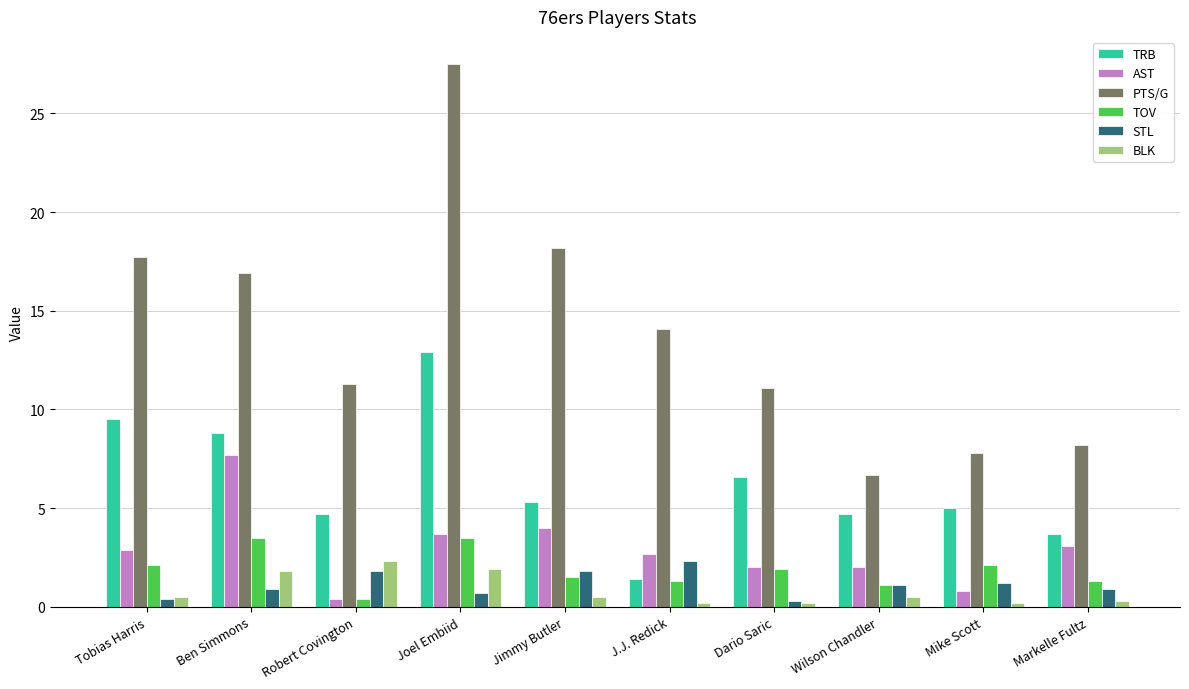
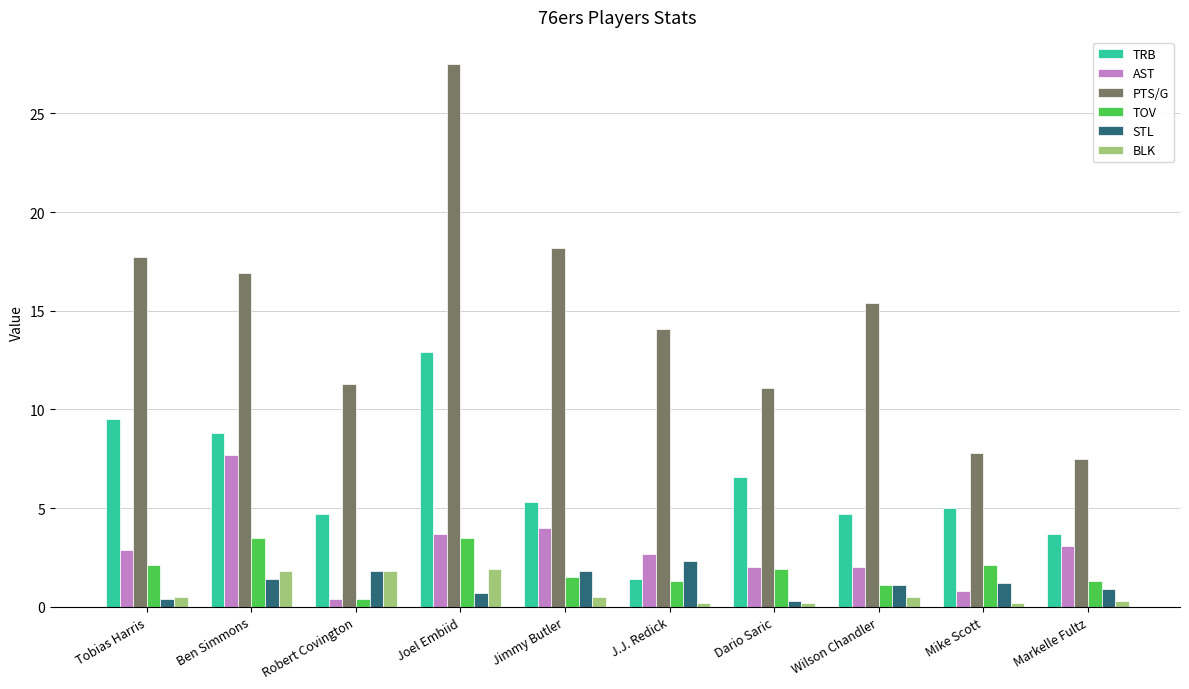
  {
    "TRB": {
      "Tobias Harris": 9.5,
      "Ben Simmons": 8.8,
      "Robert Covington": 4.7,
      "Joel Embiid": 12.9,
      "Jimmy Butler": 5.3,
      "J.J. Redick": 1.4,
      "Dario Saric": 6.6,
      "Wilson Chandler": 4.7,
      "Mike Scott": 5.0,
      "Markelle Fultz": 3.7
    },
    "AST": {
      "Tobias Harris": 2.9,
      "Ben Simmons": 7.7,
      "Robert Covington": 0.4,
      "Joel Embiid": 3.7,
      "Jimmy Butler": 4.0,
      "J.J. Redick": 2.7,
      "Dario Saric": 2.0,
      "Wilson Chandler": 2.0,
      "Mike Scott": 0.8,
      "Markelle Fultz": 3.1
    },
    "PTS/G": {
      "Tobias Harris": 17.7,
      "Ben Simmons": 16.9,
      "Robert Covington": 11.3,
      "Joel Embiid": 27.5,
      "Jimmy Butler": 18.2,
      "J.J. Redick": 14.1,
      "Dario Saric": 11.1,
-     "Wilson Chandler": 6.7,
+     "Wilson Chandler": 15.4,
      "Mike Scott": 7.8,
-     "Markelle Fultz": 8.2
+     "Markelle Fultz": 7.5
    },
    "TOV": {
      "Tobias Harris": 2.1,
      "Ben Simmons": 3.5,
      "Robert Covington": 0.4,
      "Joel Embiid": 3.5,
      "Jimmy Butler": 1.5,
      "J.J. Redick": 1.3,
      "Dario Saric": 1.9,
      "Wilson Chandler": 1.1,
      "Mike Scott": 2.1,
      "Markelle Fultz": 1.3
    },
    "STL": {
      "Tobias Harris": 0.4,
-     "Ben Simmons": 0.9,
+     "Ben Simmons": 1.4,
      "Robert Covington": 1.8,
      "Joel Embiid": 0.7,
      "Jimmy Butler": 1.8,
      "J.J. Redick": 2.3,
      "Dario Saric": 0.3,
      "Wilson Chandler": 1.1,
      "Mike Scott": 1.2,
      "Markelle Fultz": 0.9
    },
    "BLK": {
      "Tobias Harris": 0.5,
      "Ben Simmons": 1.8,
-     "Robert Covington": 2.3,
+     "Robert Covington": 1.8,
      "Joel Embiid": 1.9,
      "Jimmy Butler": 0.5,
      "J.J. Redick": 0.2,
      "Dario Saric": 0.2,
      "Wilson Chandler": 0.5,
      "Mike Scott": 0.2,
      "Markelle Fultz": 0.3
    }
  }
